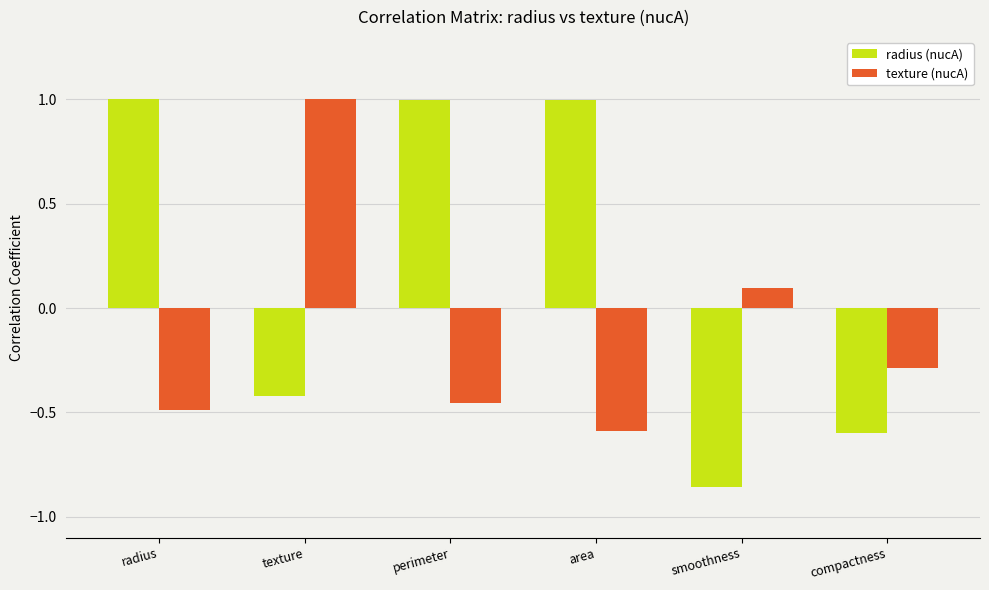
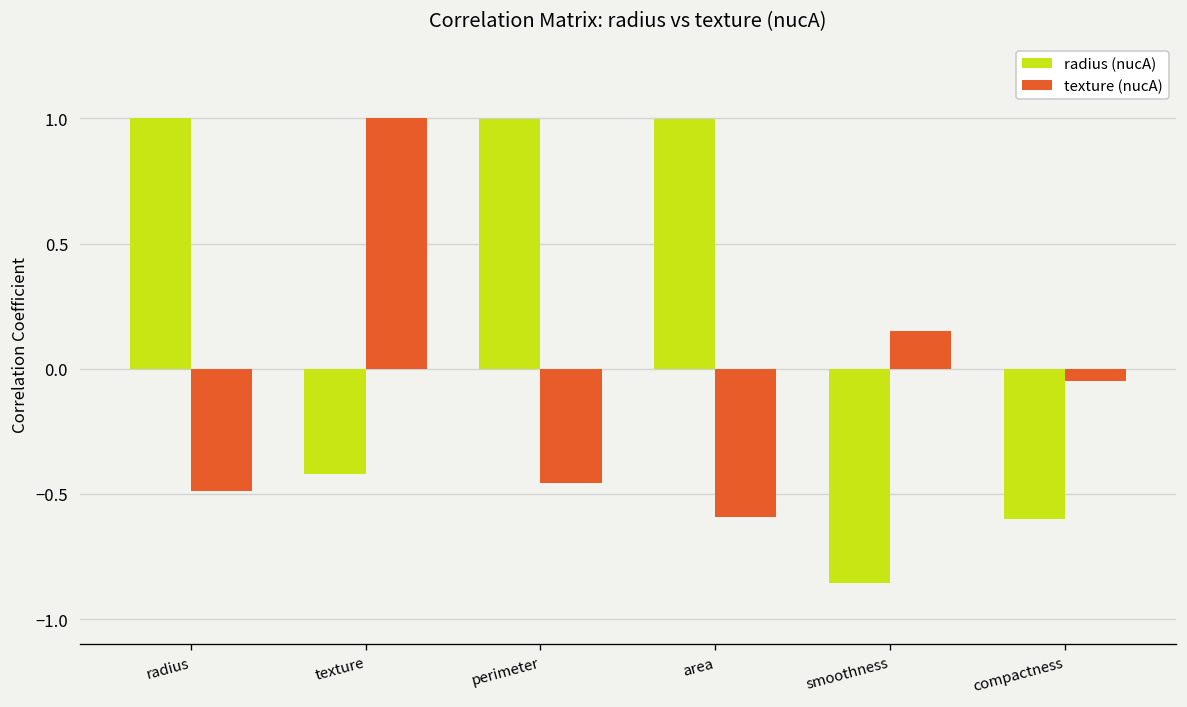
  {
    "radius (nucA)": {
      "radius": 1.00,
      "texture": -0.42,
      "perimeter": 1.00,
      "area": 1.00,
      "smoothness": -0.86,
      "compactness": -0.60
    },
    "texture (nucA)": {
      "radius": -0.49,
      "texture": 1.00,
      "perimeter": -0.46,
      "area": -0.59,
-     "smoothness": 0.10,
-     "compactness": -0.29
+     "smoothness": 0.15,
+     "compactness": -0.05
    }
  }
